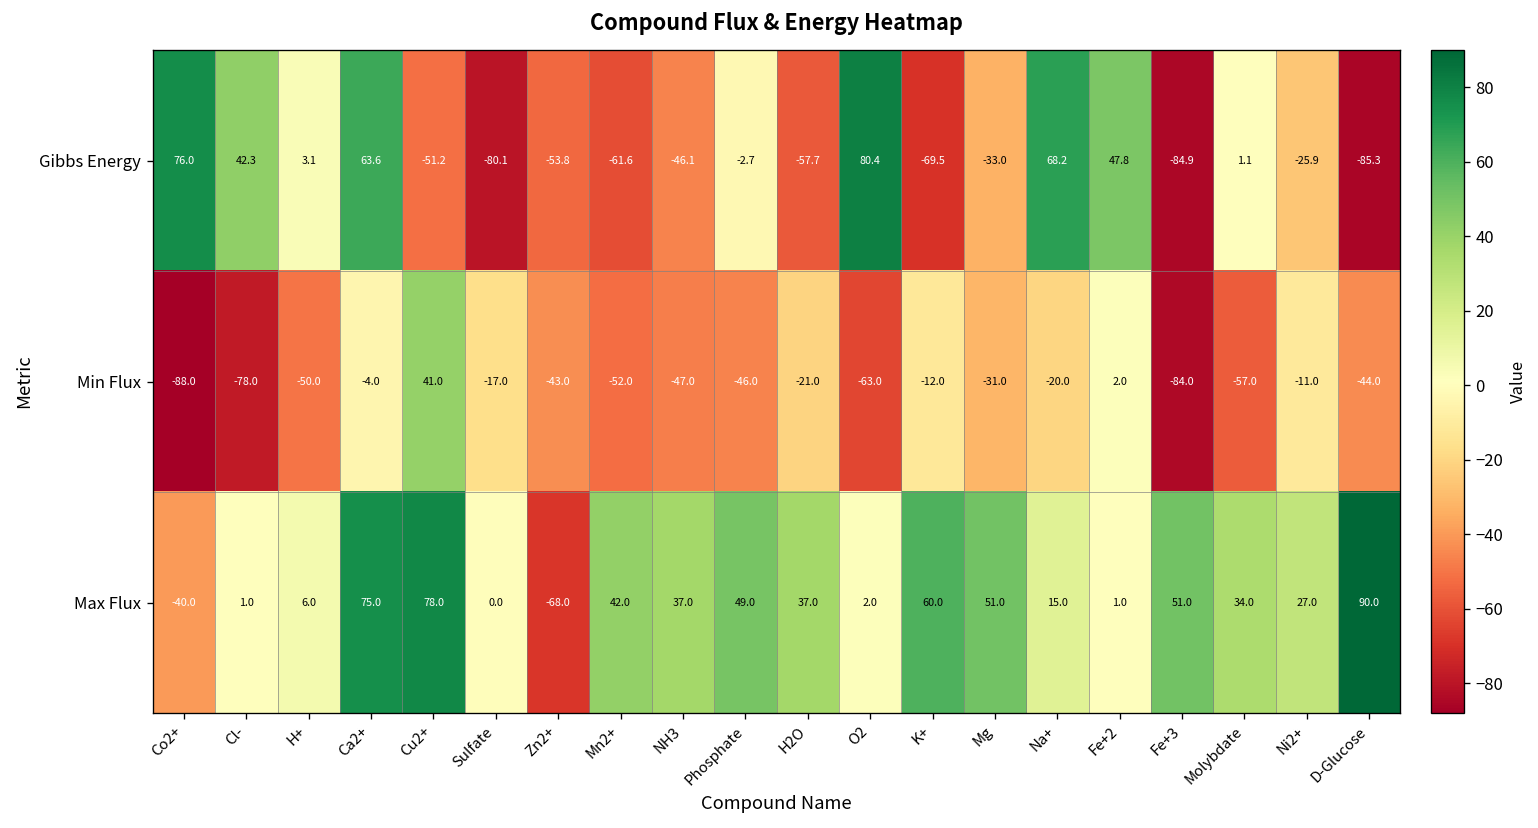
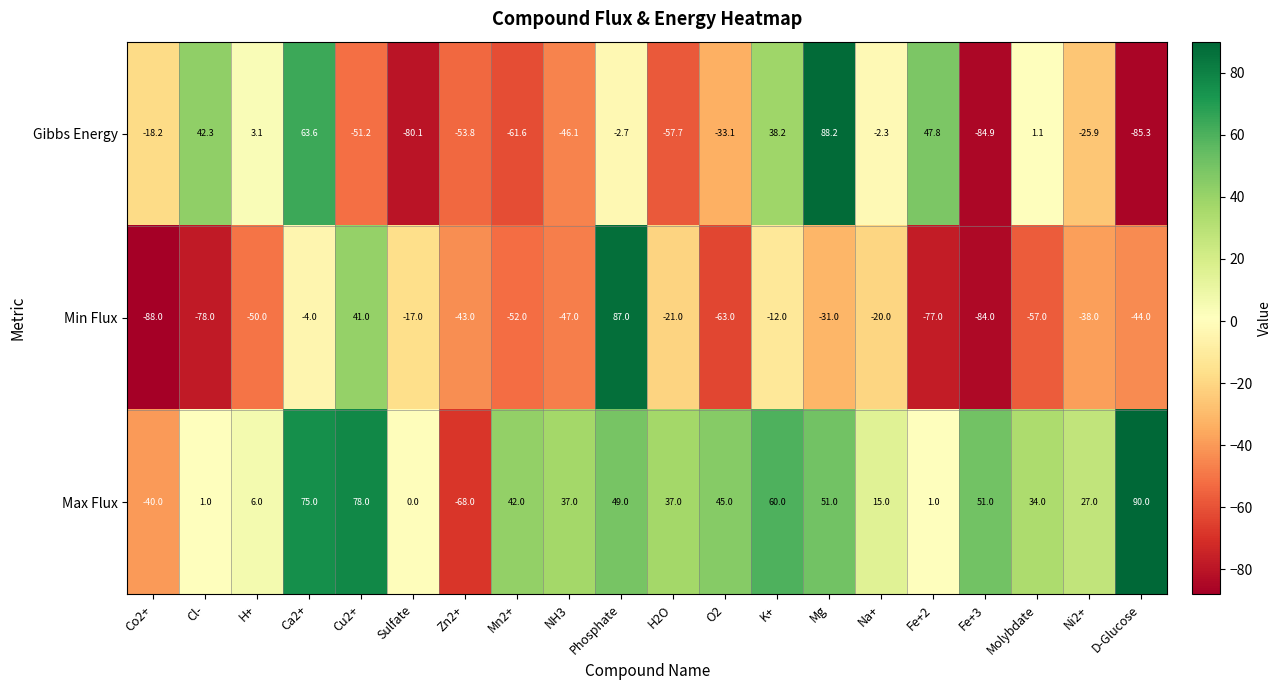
  {
    "Gibbs Energy": {
-     "Co2+": 76.0,
+     "Co2+": -18.2,
      "Cl-": 42.3,
      "H+": 3.1,
      "Ca2+": 63.6,
      "Cu2+": -51.2,
      "Sulfate": -80.1,
      "Zn2+": -53.8,
      "Mn2+": -61.6,
      "NH3": -46.1,
      "Phosphate": -2.7,
      "H2O": -57.7,
-     "O2": 80.4,
-     "K+": -69.5,
-     "Mg": -33.0,
-     "Na+": 68.2,
+     "O2": -33.1,
+     "K+": 38.2,
+     "Mg": 88.2,
+     "Na+": -2.3,
      "Fe+2": 47.8,
      "Fe+3": -84.9,
      "Molybdate": 1.1,
      "Ni2+": -25.9,
      "D-Glucose": -85.3
    },
    "Min Flux": {
      "Co2+": -88.0,
      "Cl-": -78.0,
      "H+": -50.0,
      "Ca2+": -4.0,
      "Cu2+": 41.0,
      "Sulfate": -17.0,
      "Zn2+": -43.0,
      "Mn2+": -52.0,
      "NH3": -47.0,
-     "Phosphate": -46.0,
+     "Phosphate": 87.0,
      "H2O": -21.0,
      "O2": -63.0,
      "K+": -12.0,
      "Mg": -31.0,
      "Na+": -20.0,
-     "Fe+2": 2.0,
+     "Fe+2": -77.0,
      "Fe+3": -84.0,
      "Molybdate": -57.0,
-     "Ni2+": -11.0,
+     "Ni2+": -38.0,
      "D-Glucose": -44.0
    },
    "Max Flux": {
      "Co2+": -40.0,
      "Cl-": 1.0,
      "H+": 6.0,
      "Ca2+": 75.0,
      "Cu2+": 78.0,
      "Sulfate": 0.0,
      "Zn2+": -68.0,
      "Mn2+": 42.0,
      "NH3": 37.0,
      "Phosphate": 49.0,
      "H2O": 37.0,
-     "O2": 2.0,
+     "O2": 45.0,
      "K+": 60.0,
      "Mg": 51.0,
      "Na+": 15.0,
      "Fe+2": 1.0,
      "Fe+3": 51.0,
      "Molybdate": 34.0,
      "Ni2+": 27.0,
      "D-Glucose": 90.0
    }
  }
